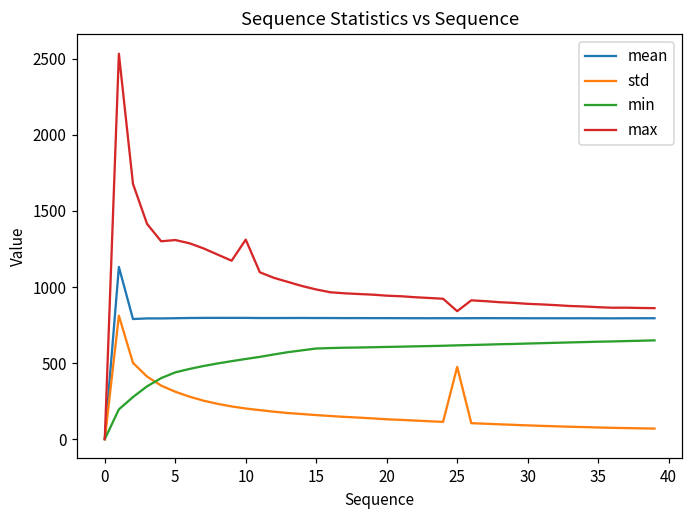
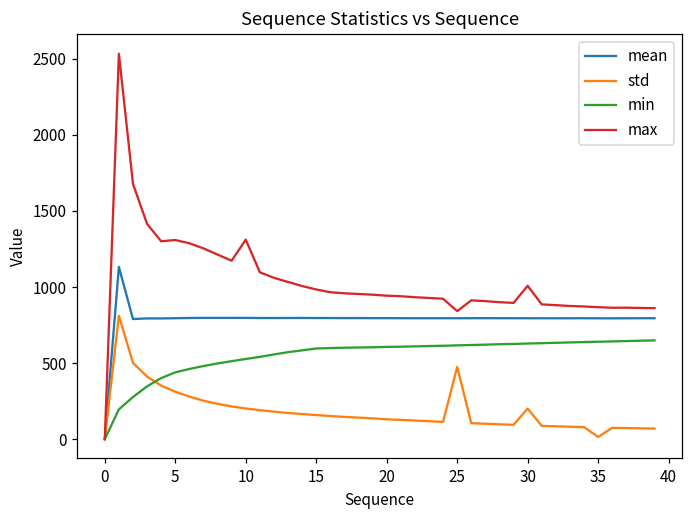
  {
    "mean": {
      "5": 790,
      "10": 800,
      "15": 800,
      "20": 800,
      "25": 790,
      "30": 790,
      "35": 790
    },
    "std": {
      "5": 310,
      "10": 200,
      "15": 160,
      "20": 130,
      "25": 470,
-     "30": 90,
-     "35": 80
+     "30": 200,
+     "35": 10
    },
    "min": {
      "5": 440,
      "10": 530,
      "15": 600,
      "20": 610,
      "25": 620,
      "30": 630,
      "35": 640
    },
    "max": {
      "5": 1310,
      "10": 1310,
      "15": 980,
      "20": 940,
      "25": 840,
-     "30": 890,
+     "30": 1010,
      "35": 870
    }
  }
